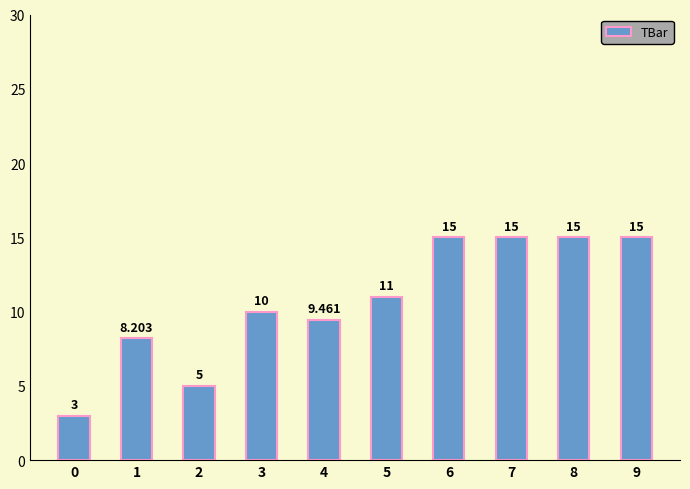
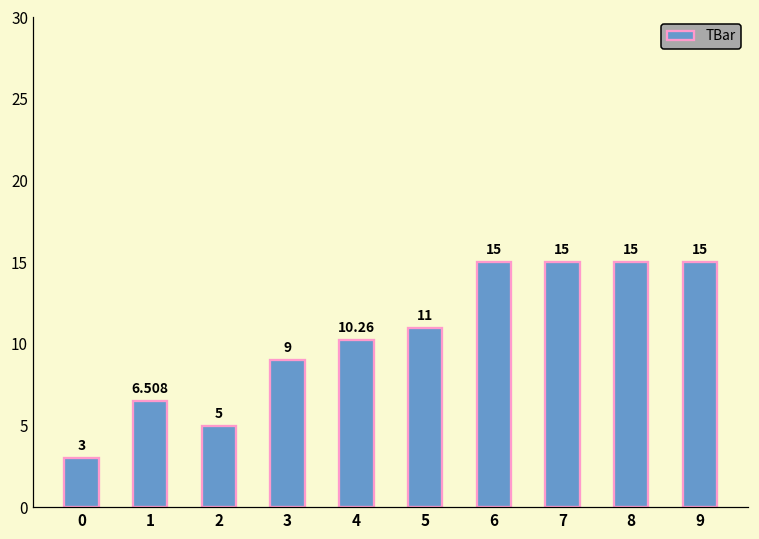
  {
    "0": 3,
-   "1": 8.203,
+   "1": 6.508,
    "2": 5,
-   "3": 10,
-   "4": 9.461,
+   "3": 9,
+   "4": 10.26,
    "5": 11,
    "6": 15,
    "7": 15,
    "8": 15,
    "9": 15
  }
